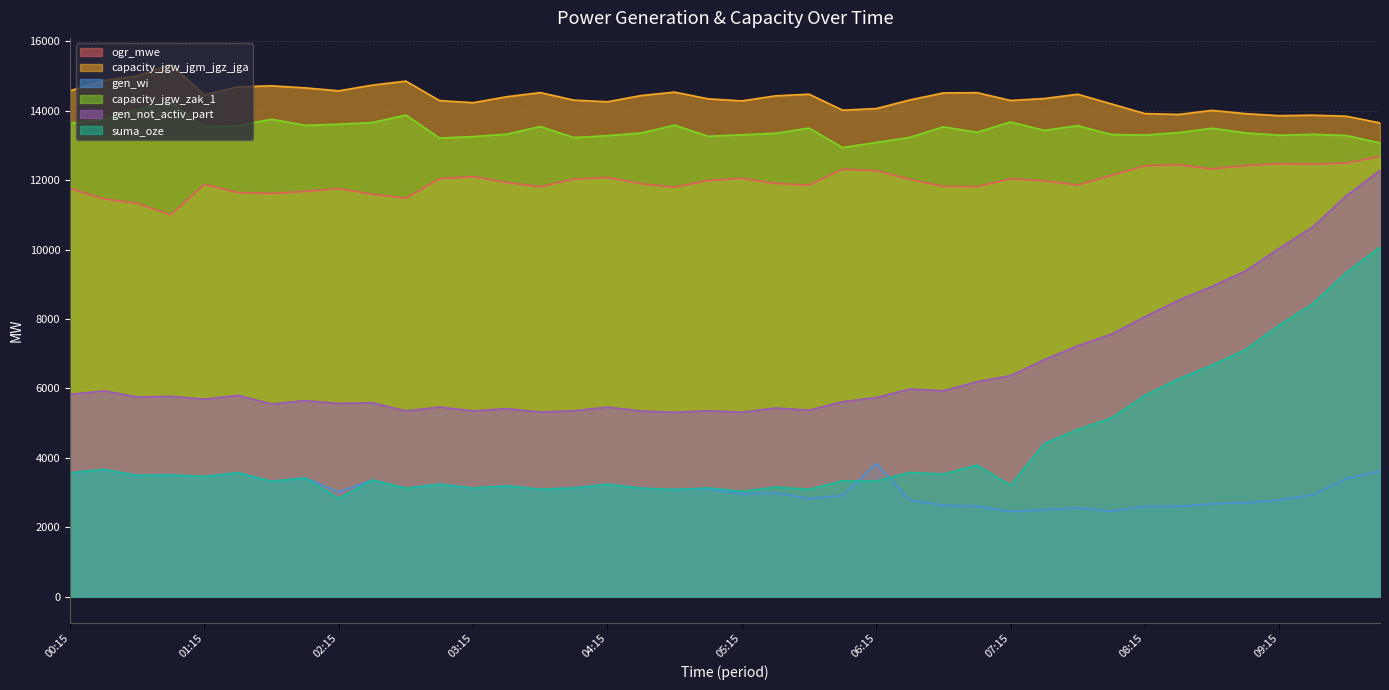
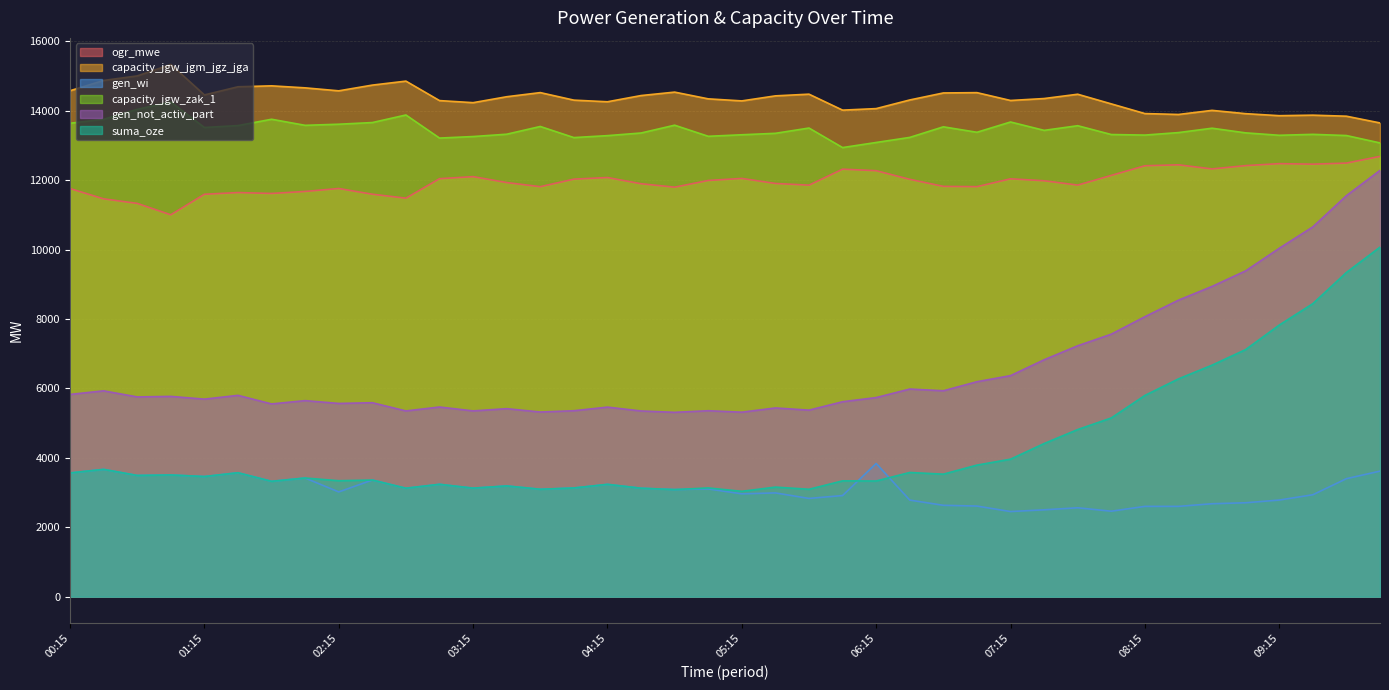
  {
    "ogr_mwe": {
      "00:15": 11800,
-     "01:15": 11900,
+     "01:15": 11600,
      "02:15": 11800,
      "03:15": 12100,
      "04:15": 12100,
      "05:15": 12100,
      "06:15": 12300,
      "07:15": 12000,
      "08:15": 12400,
      "09:15": 12500
    },
    "capacity_jgw_jgm_jgz_jga": {
      "00:15": 14600,
      "02:15": 14600,
      "03:15": 14200,
      "04:15": 14300,
      "05:15": 14300,
      "06:15": 14100,
      "07:15": 14300,
      "08:15": 13900,
      "09:15": 13900
    },
    "gen_wi": {
      "02:15": 3000,
      "06:15": 3800,
      "07:15": 2500,
      "08:15": 2600,
      "09:15": 2800
    },
    "capacity_jgw_zak_1": {
      "00:15": 13600,
      "02:15": 13600,
      "03:15": 13300,
      "04:15": 13300,
      "05:15": 13300,
      "06:15": 13100,
      "07:15": 13700,
      "08:15": 13300,
      "09:15": 13300
    },
    "gen_not_activ_part": {
      "00:15": 5800,
      "01:15": 5700,
      "02:15": 5600,
      "03:15": 5400,
      "04:15": 5500,
      "05:15": 5300,
      "06:15": 5700,
      "07:15": 6400,
      "08:15": 8100,
      "09:15": 10000
    },
    "suma_oze": {
-     "02:15": 2800,
+     "02:15": 3300,
      "06:15": 3300,
-     "07:15": 3200,
+     "07:15": 4000,
      "08:15": 5800,
      "09:15": 7800
    }
  }
